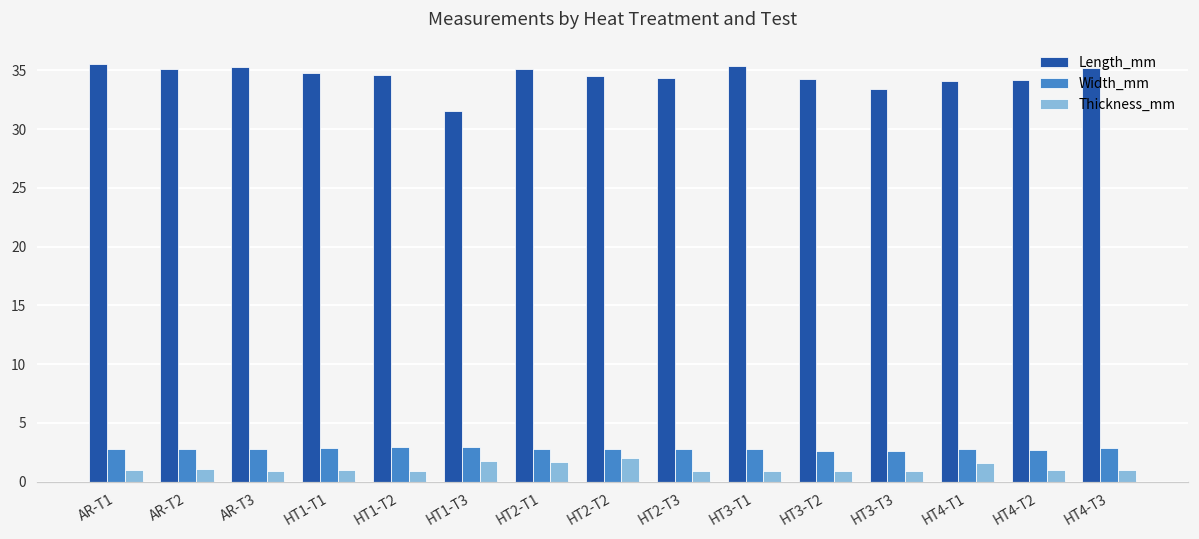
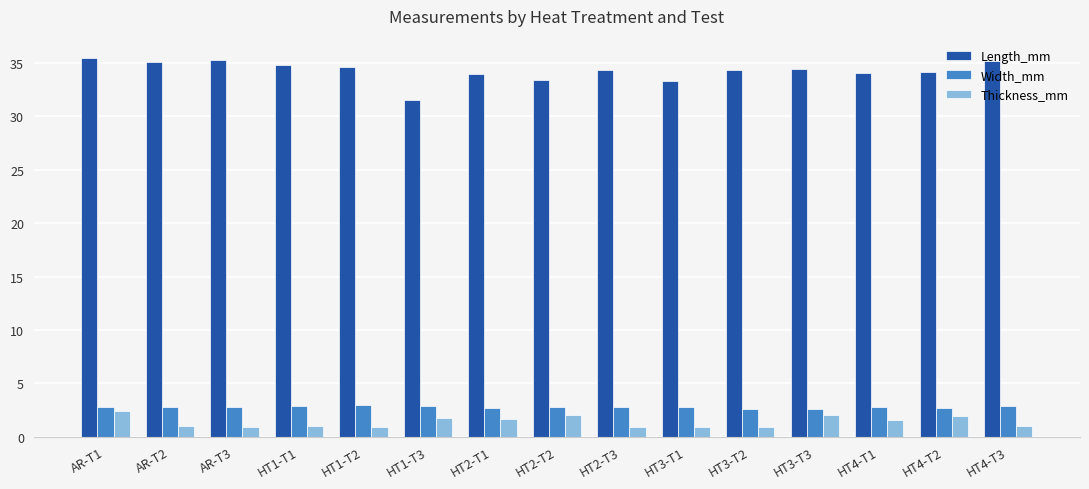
  {
    "Length_mm": {
      "AR-T1": 35.5,
      "AR-T2": 35.1,
      "AR-T3": 35.3,
      "HT1-T1": 34.8,
      "HT1-T2": 34.6,
      "HT1-T3": 31.6,
-     "HT2-T1": 35.1,
-     "HT2-T2": 34.5,
+     "HT2-T1": 34.0,
+     "HT2-T2": 33.5,
      "HT2-T3": 34.3,
-     "HT3-T1": 35.3,
+     "HT3-T1": 33.3,
      "HT3-T2": 34.3,
-     "HT3-T3": 33.4,
+     "HT3-T3": 34.5,
      "HT4-T1": 34.1,
      "HT4-T2": 34.2,
      "HT4-T3": 35.2
    },
    "Width_mm": {
      "AR-T1": 2.8,
      "AR-T2": 2.8,
      "AR-T3": 2.8,
      "HT1-T1": 2.8,
      "HT1-T2": 2.9,
      "HT1-T3": 2.9,
      "HT2-T1": 2.7,
      "HT2-T2": 2.8,
      "HT2-T3": 2.8,
      "HT3-T1": 2.8,
      "HT3-T2": 2.6,
      "HT3-T3": 2.6,
      "HT4-T1": 2.8,
      "HT4-T2": 2.7,
      "HT4-T3": 2.9
    },
    "Thickness_mm": {
-     "AR-T1": 1.0,
+     "AR-T1": 2.4,
      "AR-T2": 1.0,
      "AR-T3": 0.9,
      "HT1-T1": 1.0,
      "HT1-T2": 0.9,
      "HT1-T3": 1.8,
      "HT2-T1": 1.7,
      "HT2-T2": 2.0,
      "HT2-T3": 0.9,
      "HT3-T1": 0.9,
      "HT3-T2": 0.9,
-     "HT3-T3": 0.9,
+     "HT3-T3": 2.1,
      "HT4-T1": 1.6,
-     "HT4-T2": 1.0,
+     "HT4-T2": 1.9,
      "HT4-T3": 1.0
    }
  }
